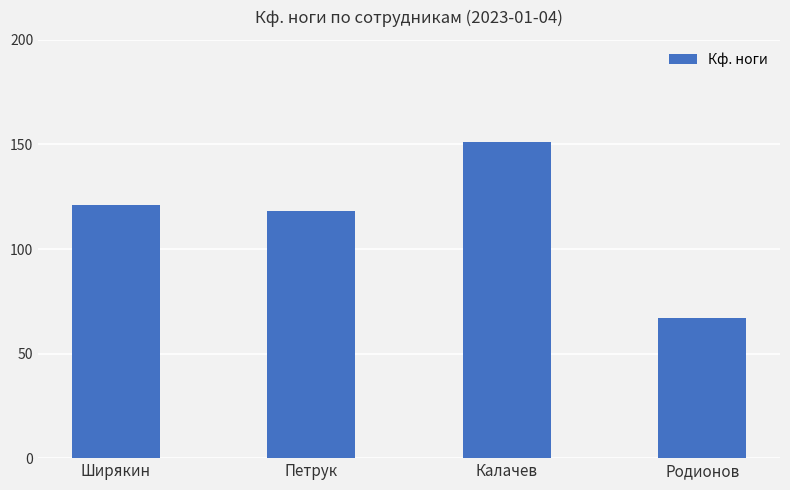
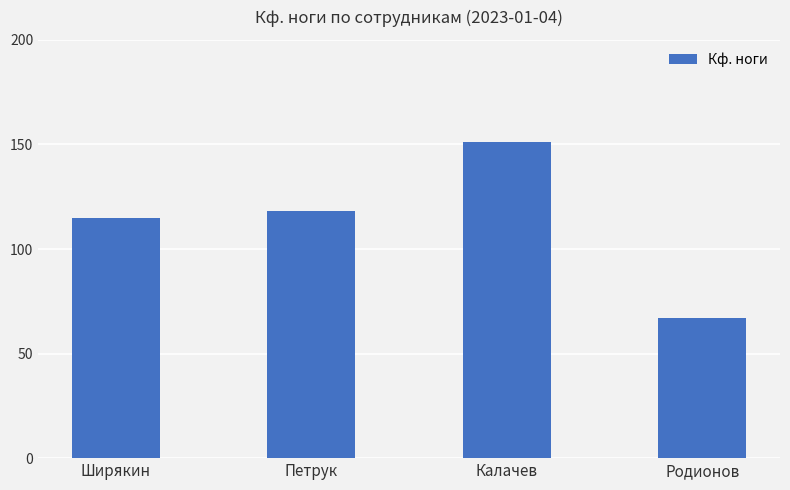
  {
-   "Ширякин": 121,
+   "Ширякин": 115,
    "Петрук": 118,
    "Калачев": 151,
    "Родионов": 67
  }
